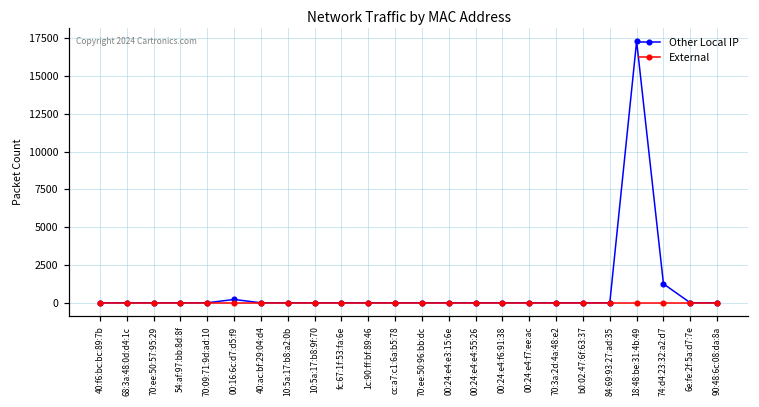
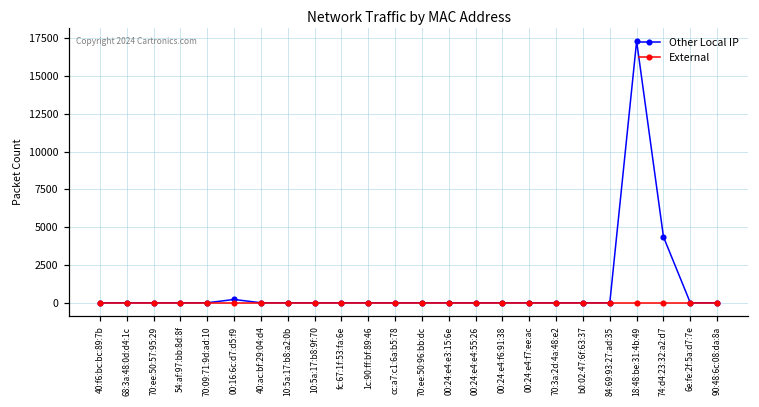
  {
    "Other Local IP": {
      "00:16:6c:d7:d5:f9": 200,
      "18:48:be:31:4b:49": 17300,
-     "74:d4:23:32:a2:d7": 1300
+     "74:d4:23:32:a2:d7": 4400
    },
    "External": {
      "00:16:6c:d7:d5:f9": 0,
      "18:48:be:31:4b:49": 0,
      "74:d4:23:32:a2:d7": 0
    }
  }
